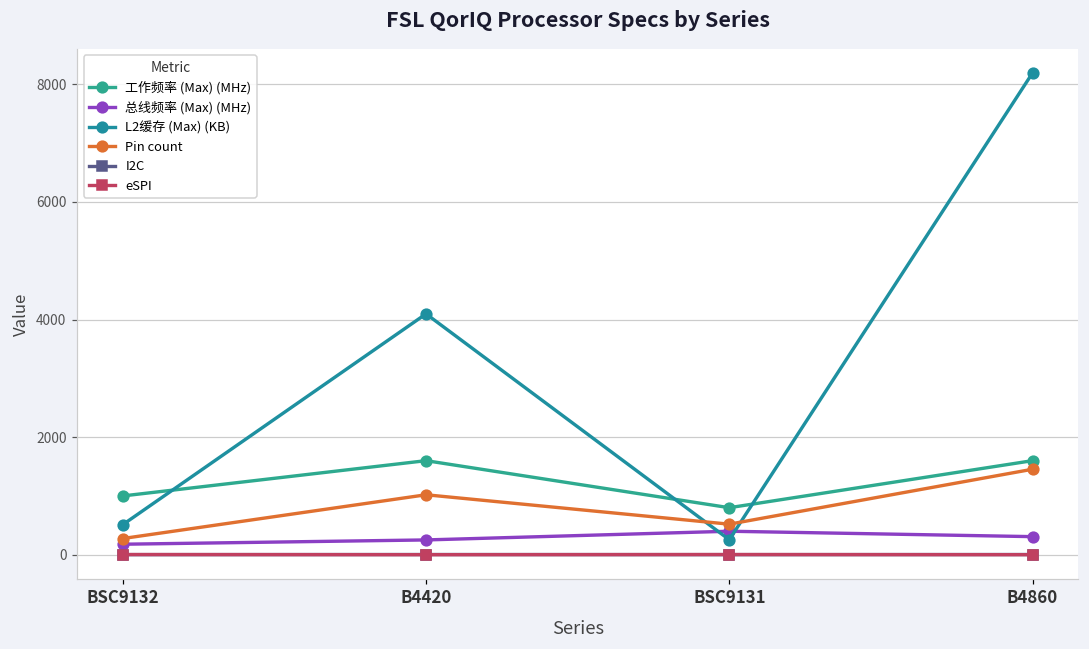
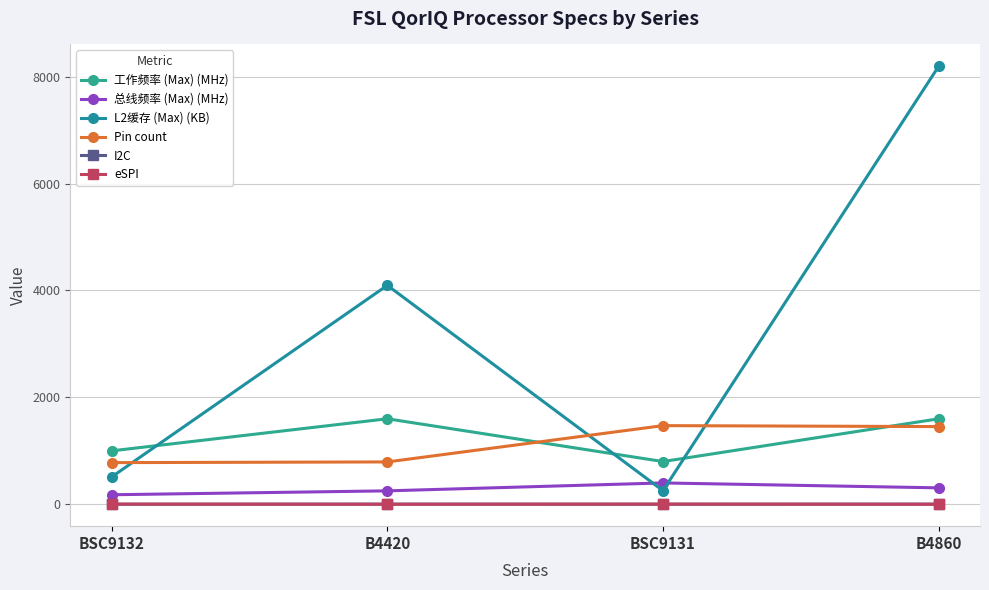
  {
    "总线频率 (Max) (MHz)": {
      "BSC9132": 200,
      "B4420": 300,
      "BSC9131": 400,
      "B4860": 300
    },
    "Pin count": {
-     "BSC9132": 300,
-     "B4420": 1000,
-     "BSC9131": 500,
+     "BSC9132": 800,
+     "B4420": 800,
+     "BSC9131": 1500,
      "B4860": 1500
    },
    "eSPI": {
      "BSC9132": 0,
      "B4420": 0,
      "BSC9131": 0,
      "B4860": 0
    }
  }
